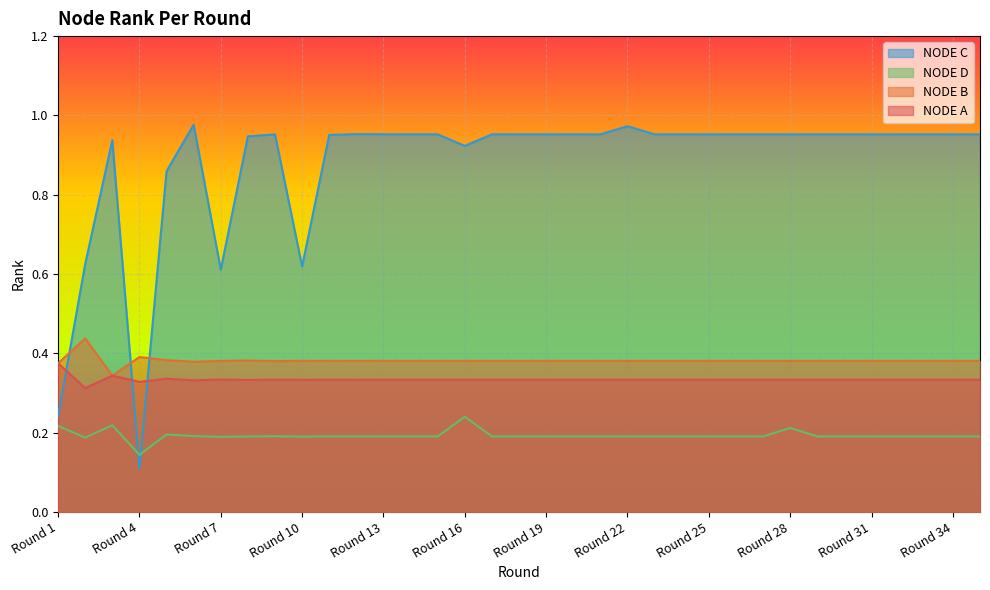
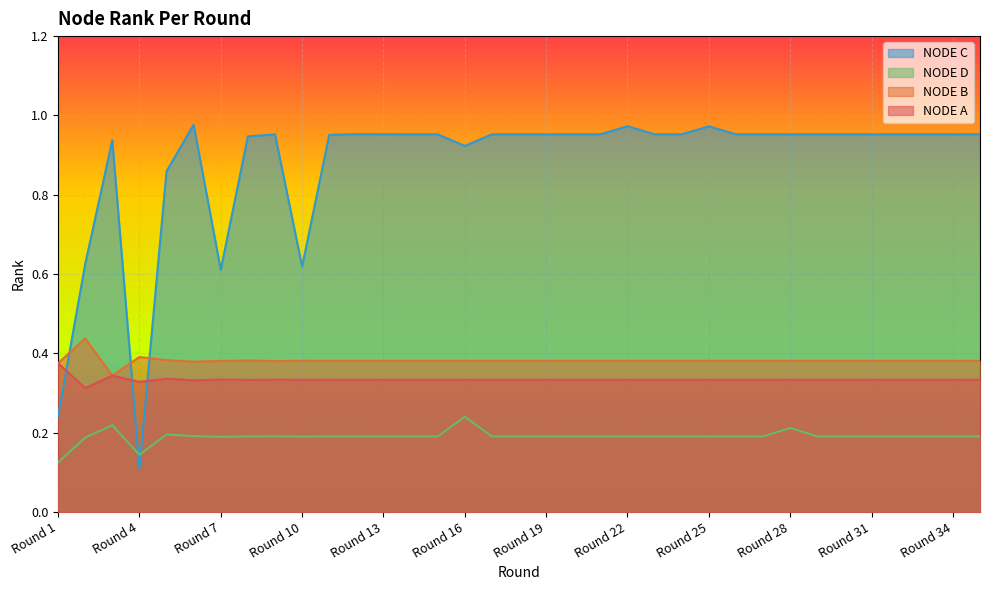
  {
    "NODE C": {
      "Round 1": 0.24,
      "Round 4": 0.11,
      "Round 7": 0.61,
      "Round 10": 0.62,
      "Round 13": 0.95,
      "Round 16": 0.92,
      "Round 19": 0.95,
      "Round 22": 0.97,
-     "Round 25": 0.95,
+     "Round 25": 0.97,
      "Round 28": 0.95,
      "Round 31": 0.95,
      "Round 34": 0.95
    },
    "NODE D": {
-     "Round 1": 0.22,
+     "Round 1": 0.13,
      "Round 4": 0.14,
      "Round 7": 0.19,
      "Round 10": 0.19,
      "Round 13": 0.19,
      "Round 16": 0.24,
      "Round 19": 0.19,
      "Round 22": 0.19,
      "Round 25": 0.19,
      "Round 28": 0.21,
      "Round 31": 0.19,
      "Round 34": 0.19
    }
  }
